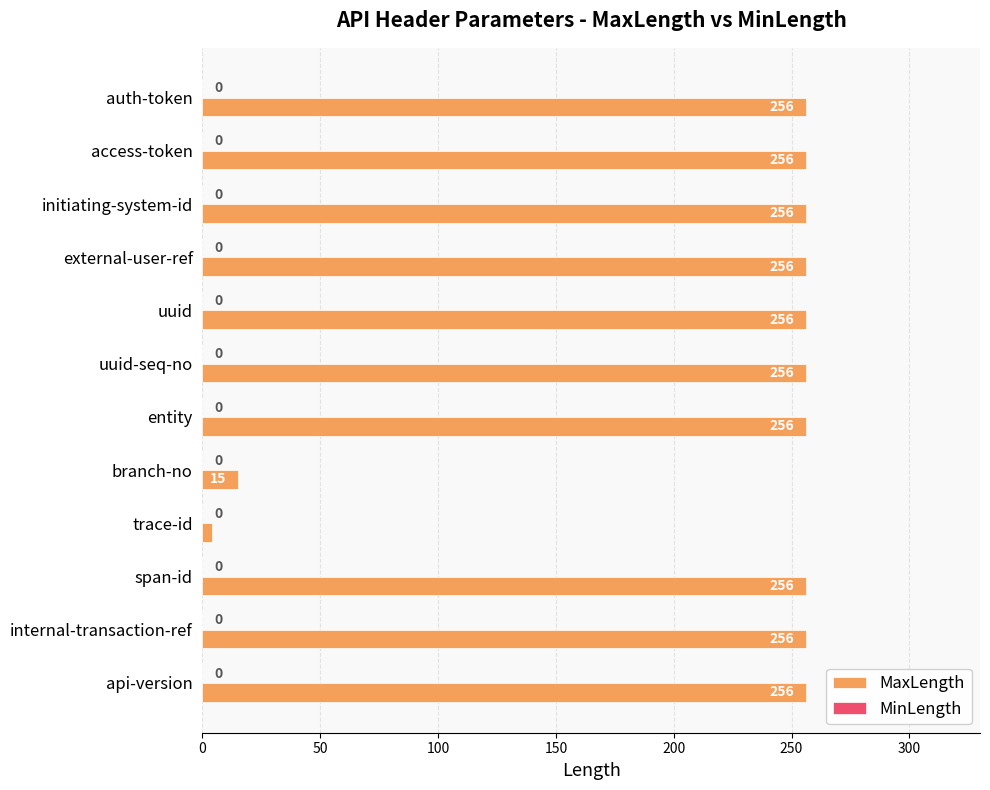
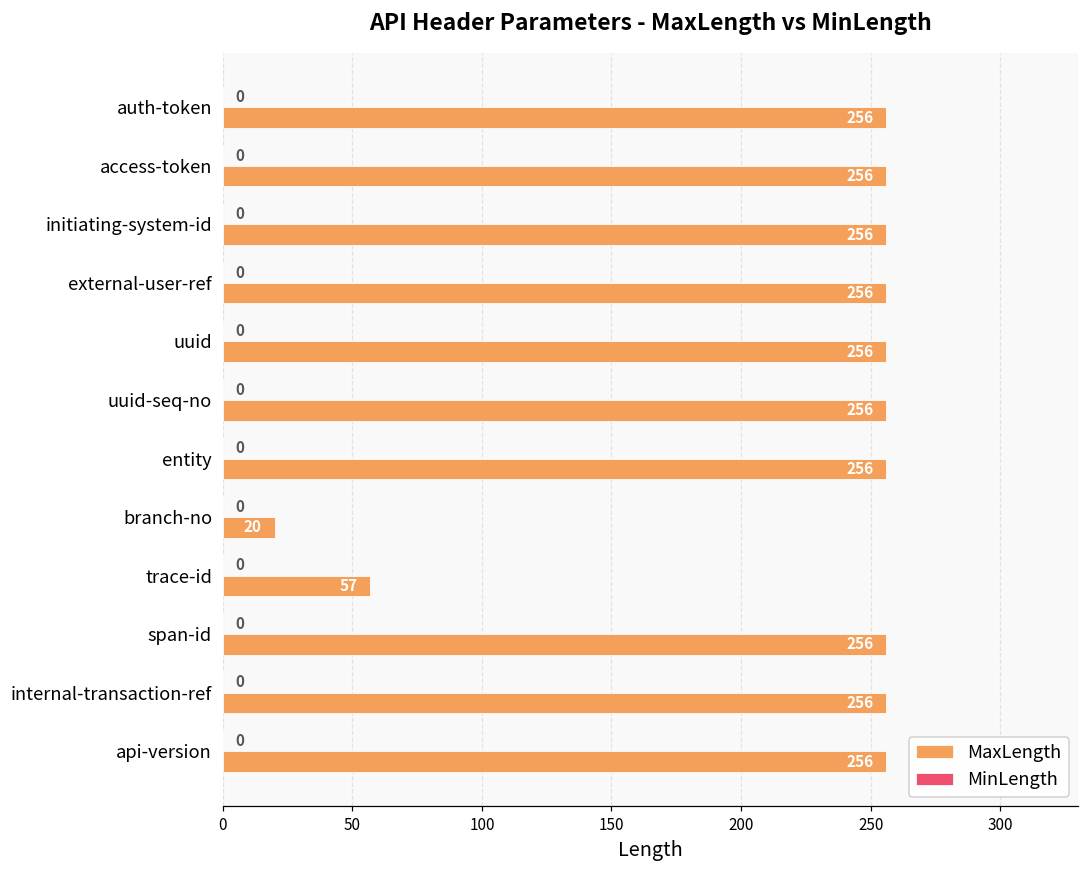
  {
    "MaxLength": {
      "auth-token": 256,
      "access-token": 256,
      "initiating-system-id": 256,
      "external-user-ref": 256,
      "uuid": 256,
      "uuid-seq-no": 256,
      "entity": 256,
-     "branch-no": 15,
-     "trace-id": 4,
+     "branch-no": 20,
+     "trace-id": 57,
      "span-id": 256,
      "internal-transaction-ref": 256,
      "api-version": 256
    },
    "MinLength": {
      "auth-token": 0,
      "access-token": 0,
      "initiating-system-id": 0,
      "external-user-ref": 0,
      "uuid": 0,
      "uuid-seq-no": 0,
      "entity": 0,
      "branch-no": 0,
      "trace-id": 0,
      "span-id": 0,
      "internal-transaction-ref": 0,
      "api-version": 0
    }
  }
